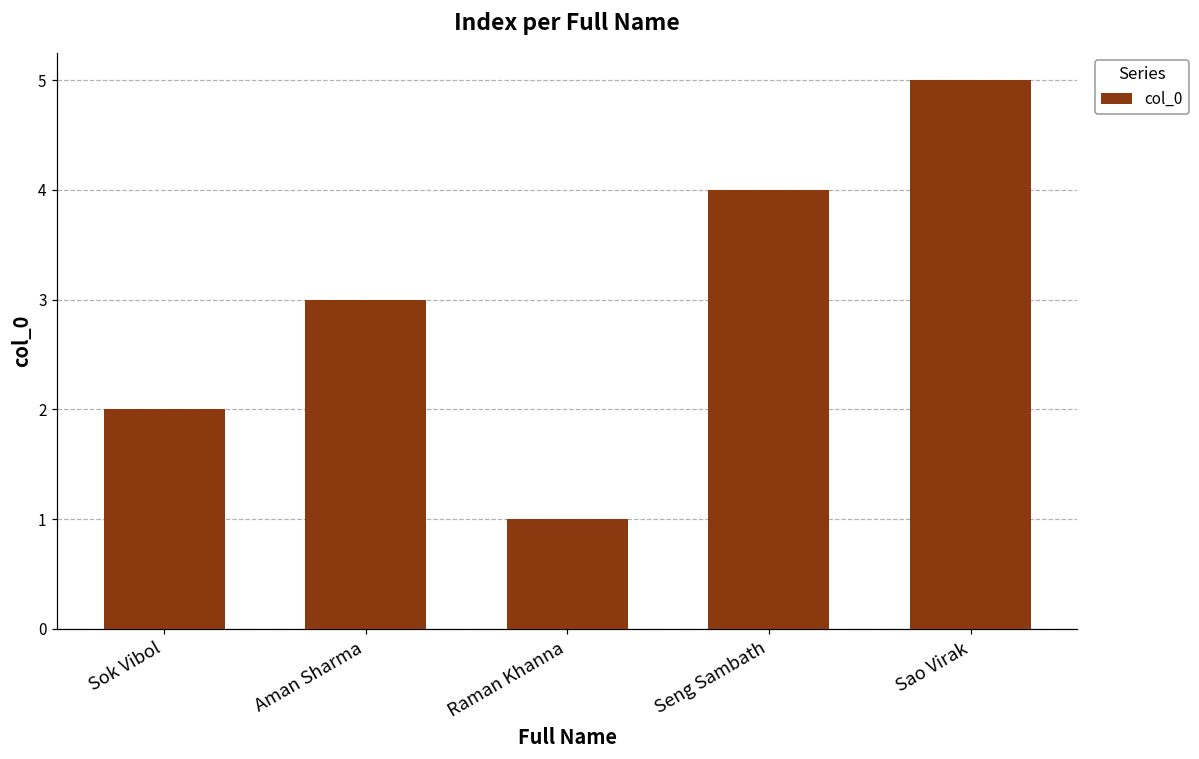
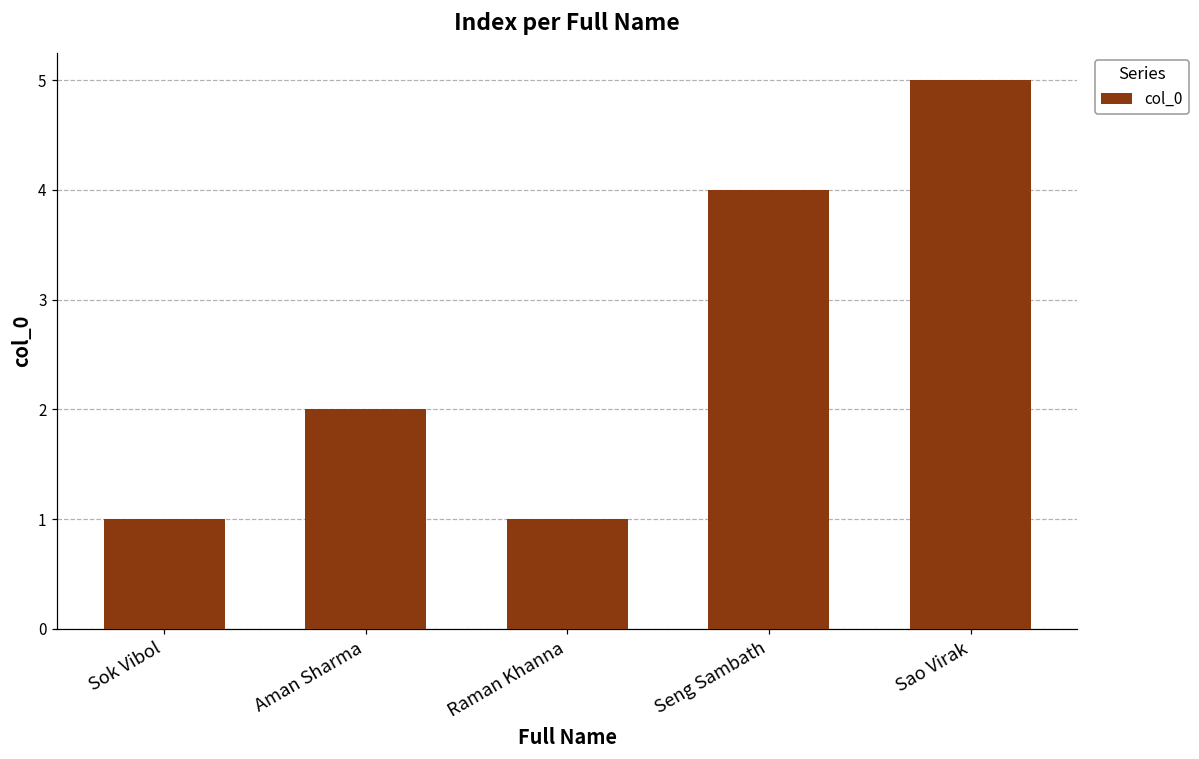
  {
-   "Sok Vibol": 2,
-   "Aman Sharma": 3,
+   "Sok Vibol": 1,
+   "Aman Sharma": 2,
    "Raman Khanna": 1,
    "Seng Sambath": 4,
    "Sao Virak": 5
  }
